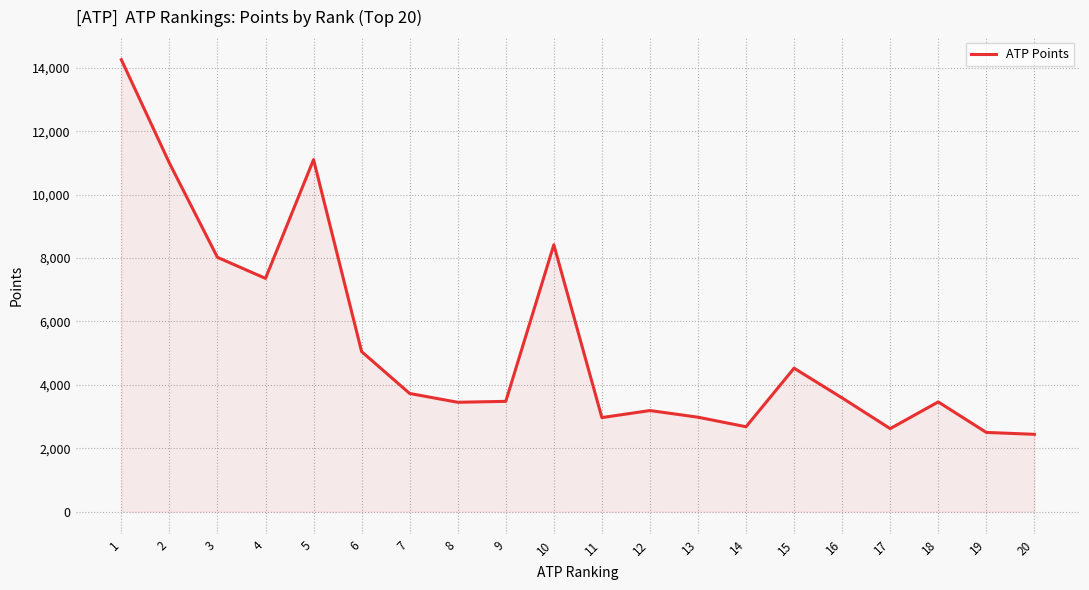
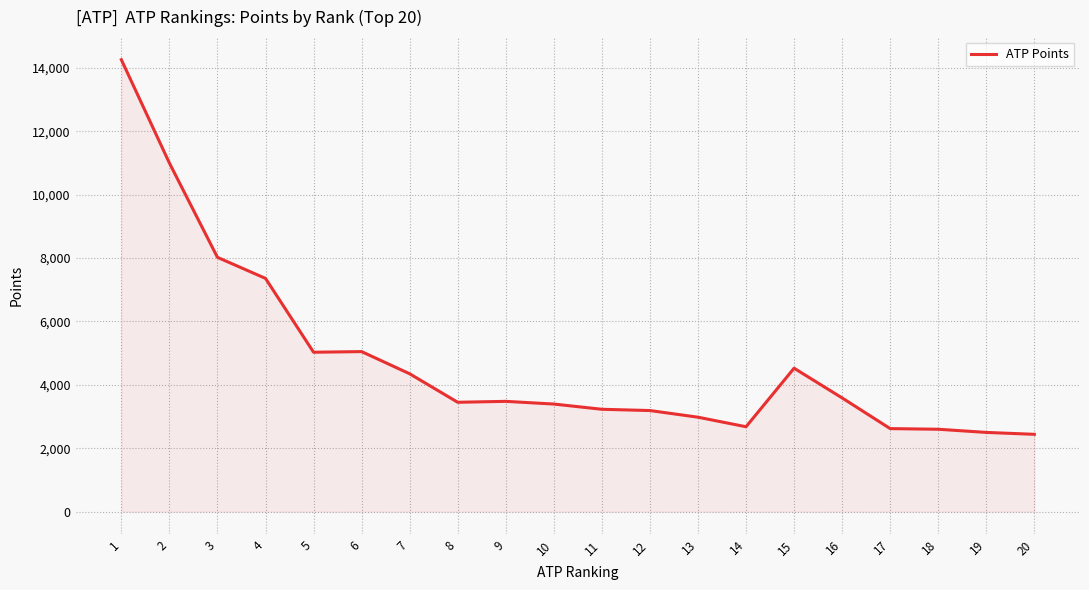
  {
    "1": "14,300",
    "2": "11,000",
    "3": "8,000",
    "4": "7,400",
-   "5": "11,100",
+   "5": "5,000",
    "6": "5,100",
-   "7": "3,700",
+   "7": "4,400",
    "8": "3,500",
    "9": "3,500",
-   "10": "8,400",
-   "11": "3,000",
+   "10": "3,400",
+   "11": "3,200",
    "12": "3,200",
    "13": "3,000",
    "14": "2,700",
    "15": "4,500",
    "16": "3,600",
    "17": "2,600",
-   "18": "3,500",
+   "18": "2,600",
    "19": "2,500",
    "20": "2,400"
  }
